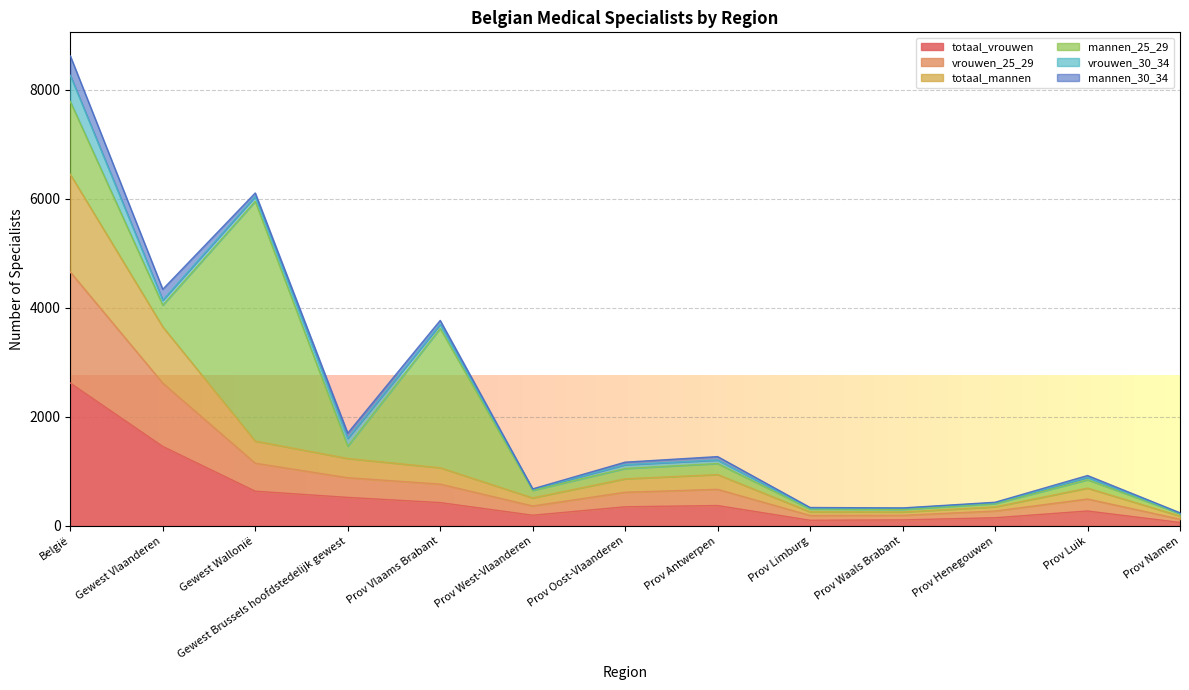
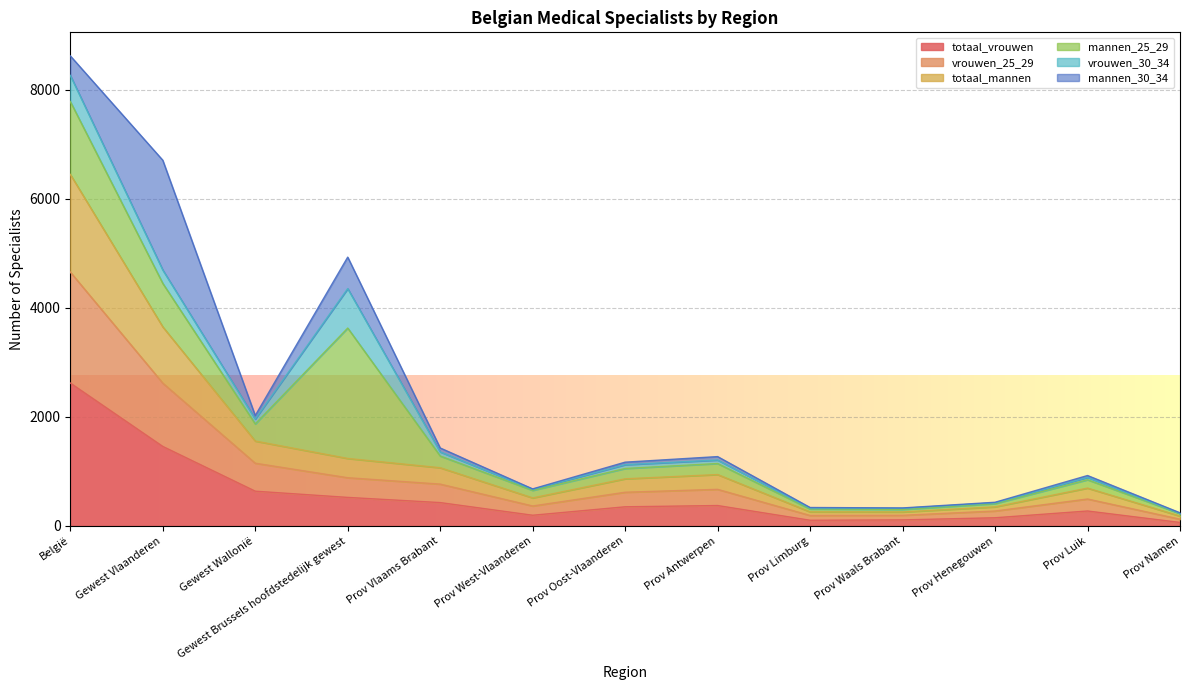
  {
    "mannen_25_29": {
      "België": 1300,
-     "Gewest Vlaanderen": 400,
-     "Gewest Wallonië": 4400,
-     "Gewest Brussels hoofdstedelijk gewest": 200,
-     "Prov Vlaams Brabant": 2600,
+     "Gewest Vlaanderen": 800,
+     "Gewest Wallonië": 300,
+     "Gewest Brussels hoofdstedelijk gewest": 2400,
+     "Prov Vlaams Brabant": 200,
      "Prov Oost-Vlaanderen": 200,
      "Prov Antwerpen": 200
    },
    "vrouwen_30_34": {
      "België": 500,
-     "Gewest Vlaanderen": 100,
+     "Gewest Vlaanderen": 200,
      "Gewest Wallonië": 100,
-     "Gewest Brussels hoofdstedelijk gewest": 100,
+     "Gewest Brussels hoofdstedelijk gewest": 700,
      "Prov Vlaams Brabant": 100,
      "Prov Antwerpen": 100
    },
    "mannen_30_34": {
      "België": 400,
-     "Gewest Vlaanderen": 200,
+     "Gewest Vlaanderen": 2000,
      "Gewest Wallonië": 100,
-     "Gewest Brussels hoofdstedelijk gewest": 100,
+     "Gewest Brussels hoofdstedelijk gewest": 600,
      "Prov Vlaams Brabant": 100,
      "Prov Antwerpen": 100
    }
  }
